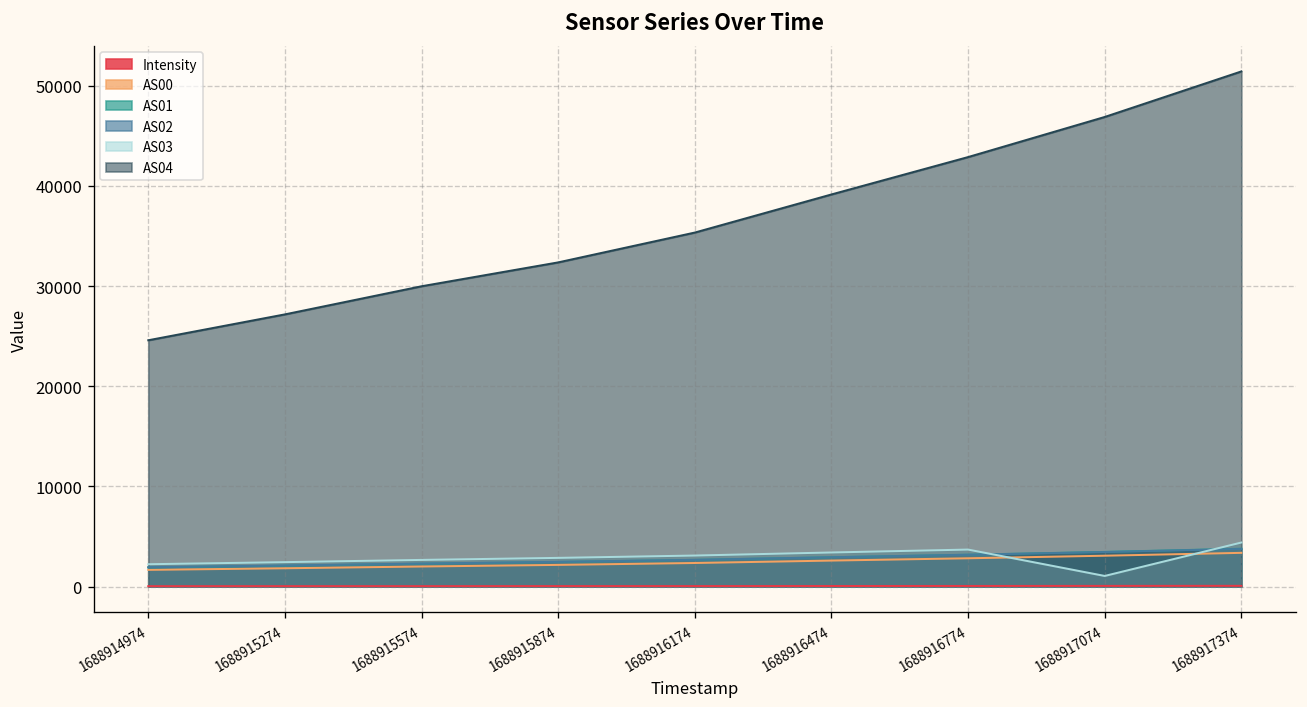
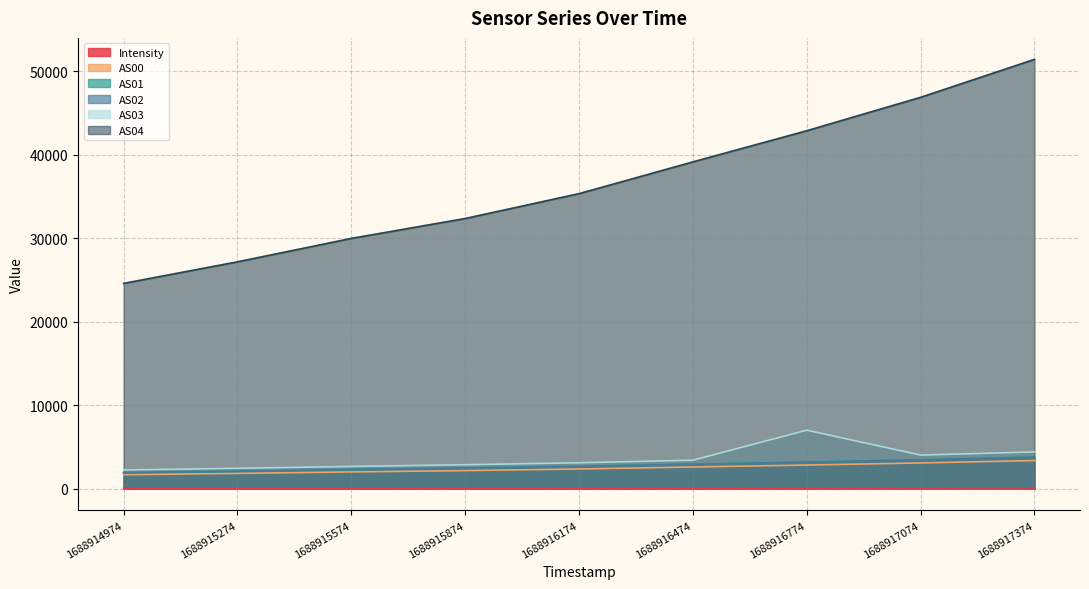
  {
    "Intensity": {
      "1688914974": 0,
      "1688915274": 0,
      "1688915574": 0,
      "1688915874": 0,
      "1688916174": 0,
      "1688916474": 0,
      "1688916774": 0,
      "1688917074": 0,
      "1688917374": 0
    },
    "AS00": {
      "1688916174": 2000,
      "1688916474": 3000,
      "1688916774": 3000,
      "1688917074": 3000,
      "1688917374": 3000
    },
    "AS03": {
      "1688915274": 2000,
      "1688915574": 3000,
      "1688915874": 3000,
      "1688916174": 3000,
      "1688916474": 3000,
-     "1688916774": 4000,
-     "1688917074": 1000,
+     "1688916774": 7000,
+     "1688917074": 4000,
      "1688917374": 4000
    }
  }
